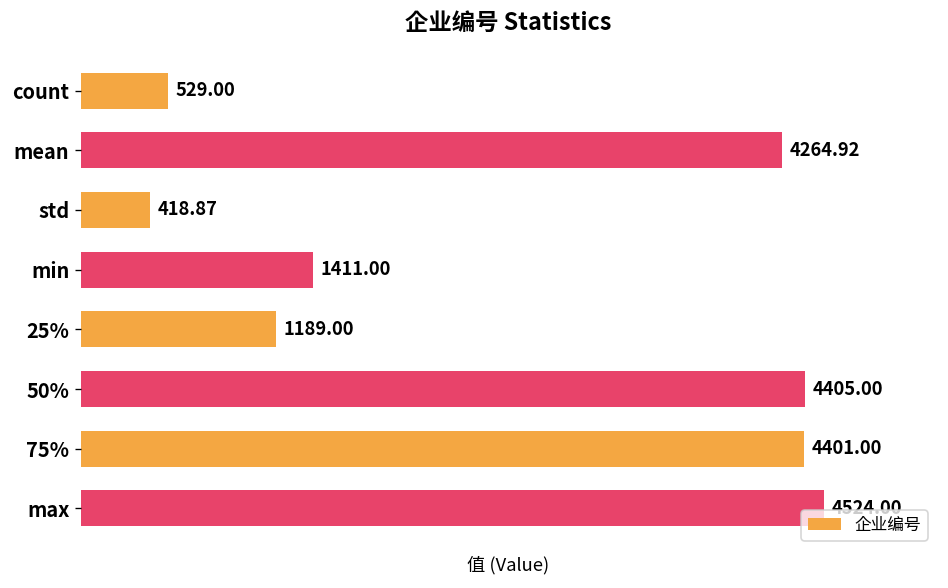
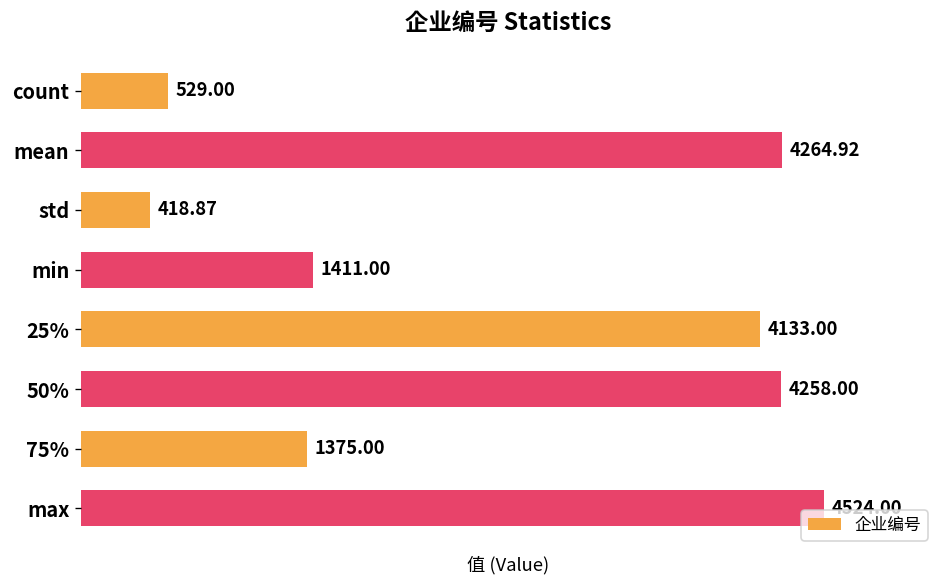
  {
    "count": 529.00,
    "mean": 4264.92,
    "std": 418.87,
    "min": 1411.00,
-   "25%": 1189.00,
-   "50%": 4405.00,
-   "75%": 4401.00
+   "25%": 4133.00,
+   "50%": 4258.00,
+   "75%": 1375.00
  }
